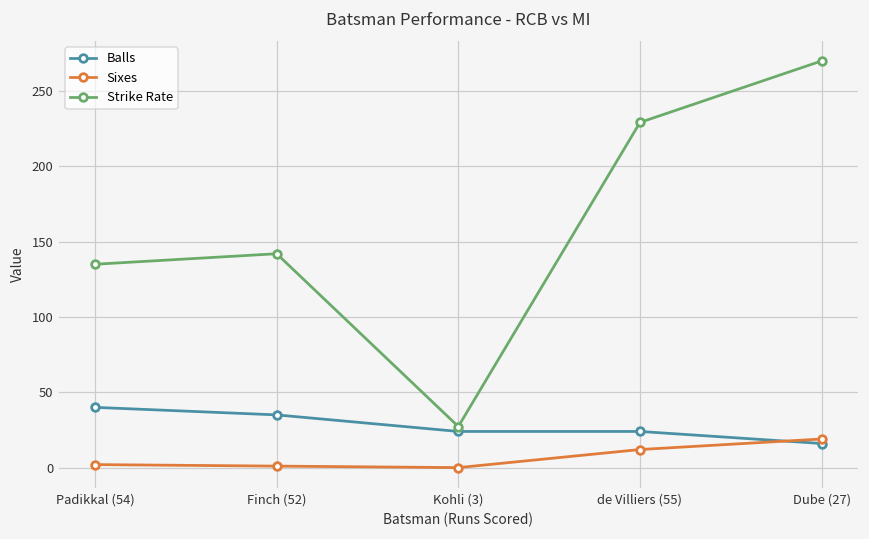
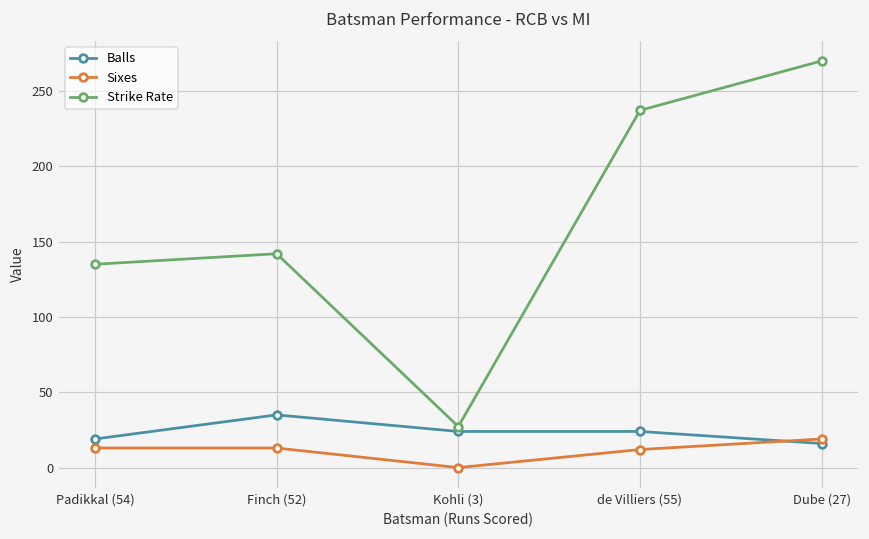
  {
    "Balls": {
-     "Padikkal (54)": 40,
+     "Padikkal (54)": 19,
      "Finch (52)": 35,
      "Kohli (3)": 24,
      "de Villiers (55)": 24,
      "Dube (27)": 16
    },
    "Sixes": {
-     "Padikkal (54)": 2,
-     "Finch (52)": 1,
+     "Padikkal (54)": 13,
+     "Finch (52)": 13,
      "Kohli (3)": 0,
      "de Villiers (55)": 12,
      "Dube (27)": 19
    },
    "Strike Rate": {
      "Padikkal (54)": 135,
      "Finch (52)": 142,
      "Kohli (3)": 27,
-     "de Villiers (55)": 229,
+     "de Villiers (55)": 237,
      "Dube (27)": 270
    }
  }
